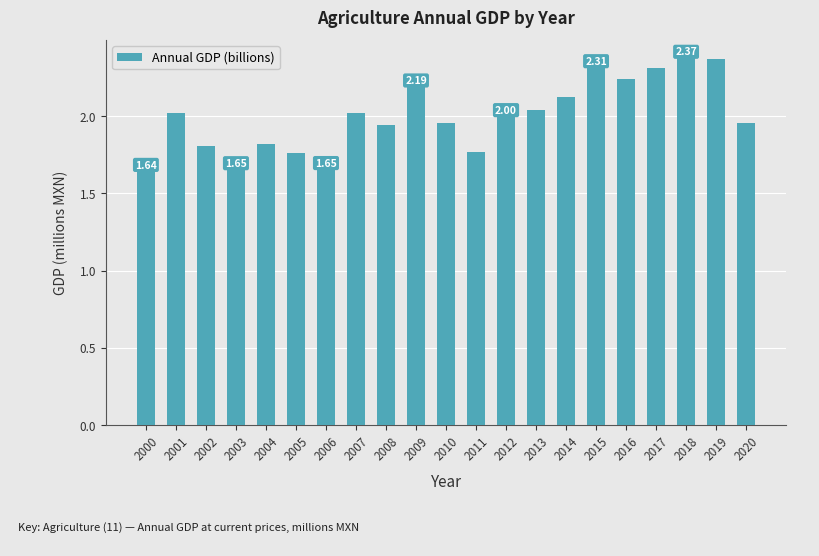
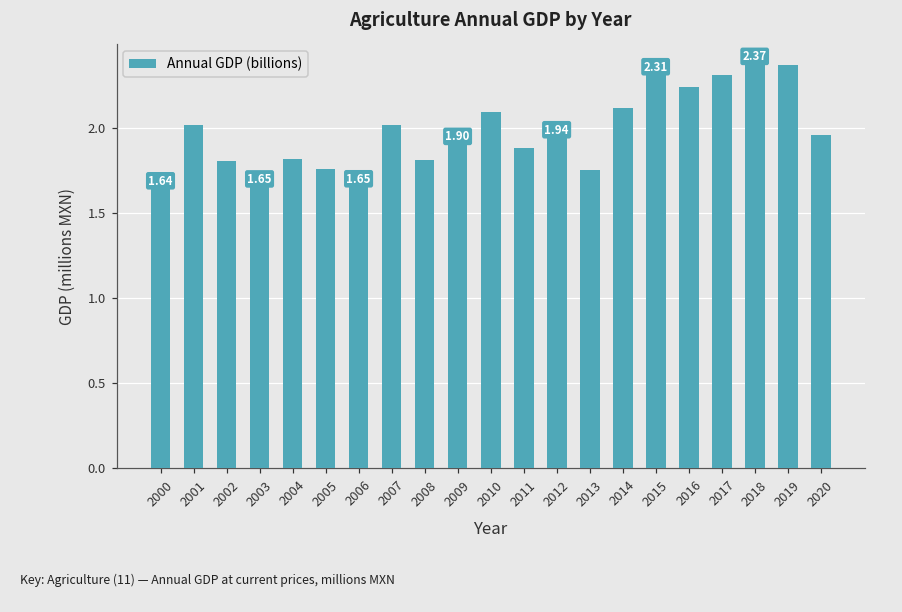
  {
-   "2008": 1.94,
-   "2009": 2.19,
-   "2010": 1.95,
-   "2011": 1.77,
-   "2012": 2.00,
-   "2013": 2.04
+   "2008": 1.81,
+   "2009": 1.90,
+   "2010": 2.10,
+   "2011": 1.88,
+   "2012": 1.94,
+   "2013": 1.75
  }
